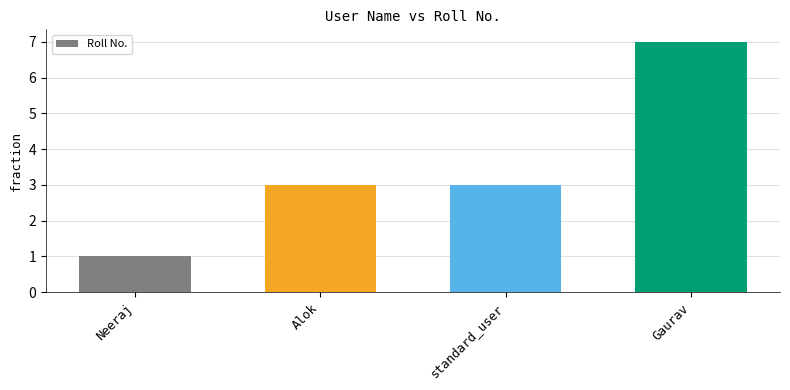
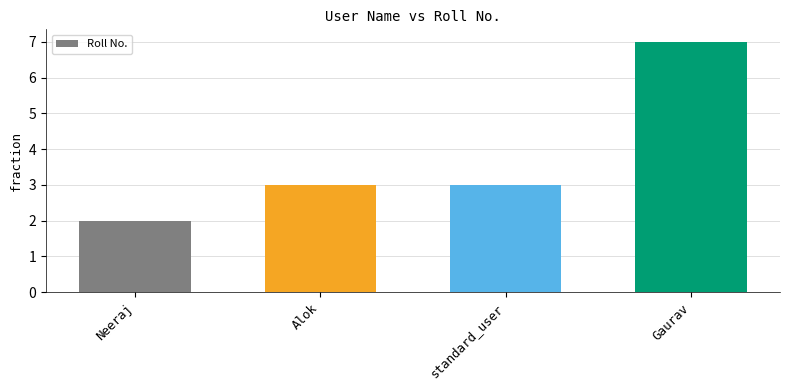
  {
-   "Neeraj": 1,
+   "Neeraj": 2,
    "Alok": 3,
    "standard_user": 3,
    "Gaurav": 7
  }
